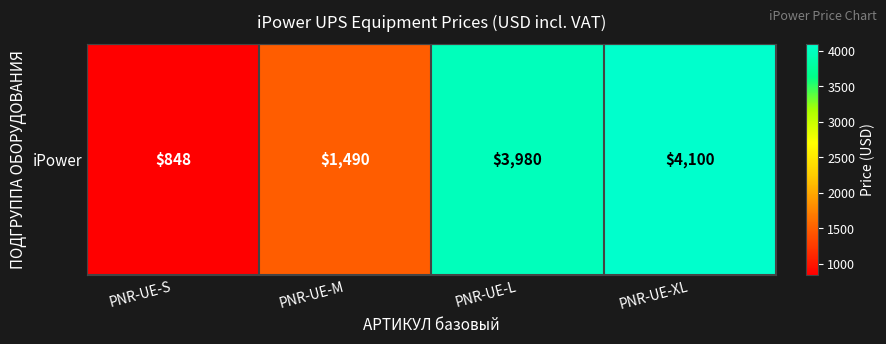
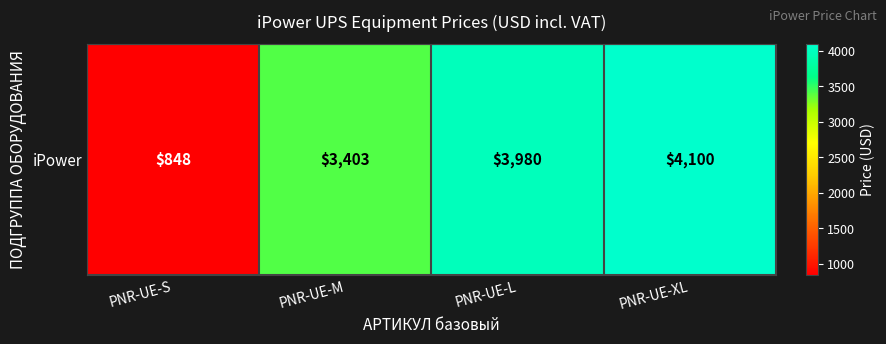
  {
    "iPower": {
      "PNR-UE-S": "$848",
-     "PNR-UE-M": "$1,490",
+     "PNR-UE-M": "$3,403",
      "PNR-UE-L": "$3,980",
      "PNR-UE-XL": "$4,100"
    }
  }
